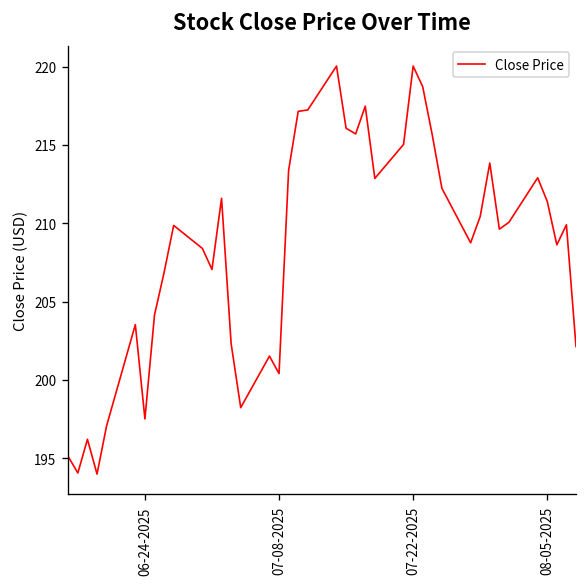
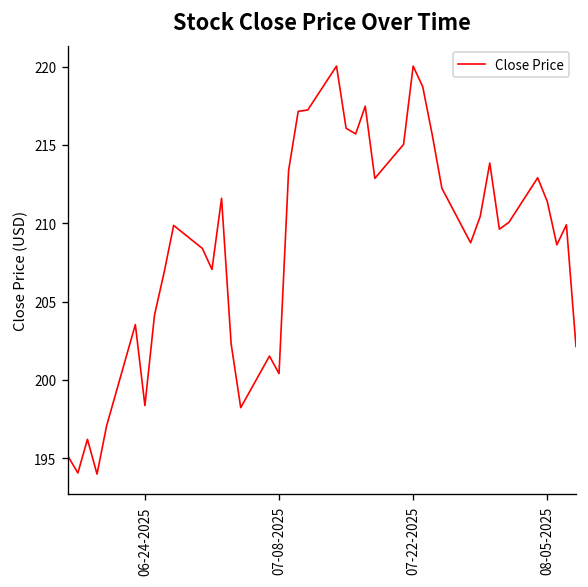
  {
-   "06-24-2025": 197.5,
+   "06-24-2025": 198.4,
    "07-08-2025": 200.4,
    "07-22-2025": 220.0,
    "08-05-2025": 211.4
  }
